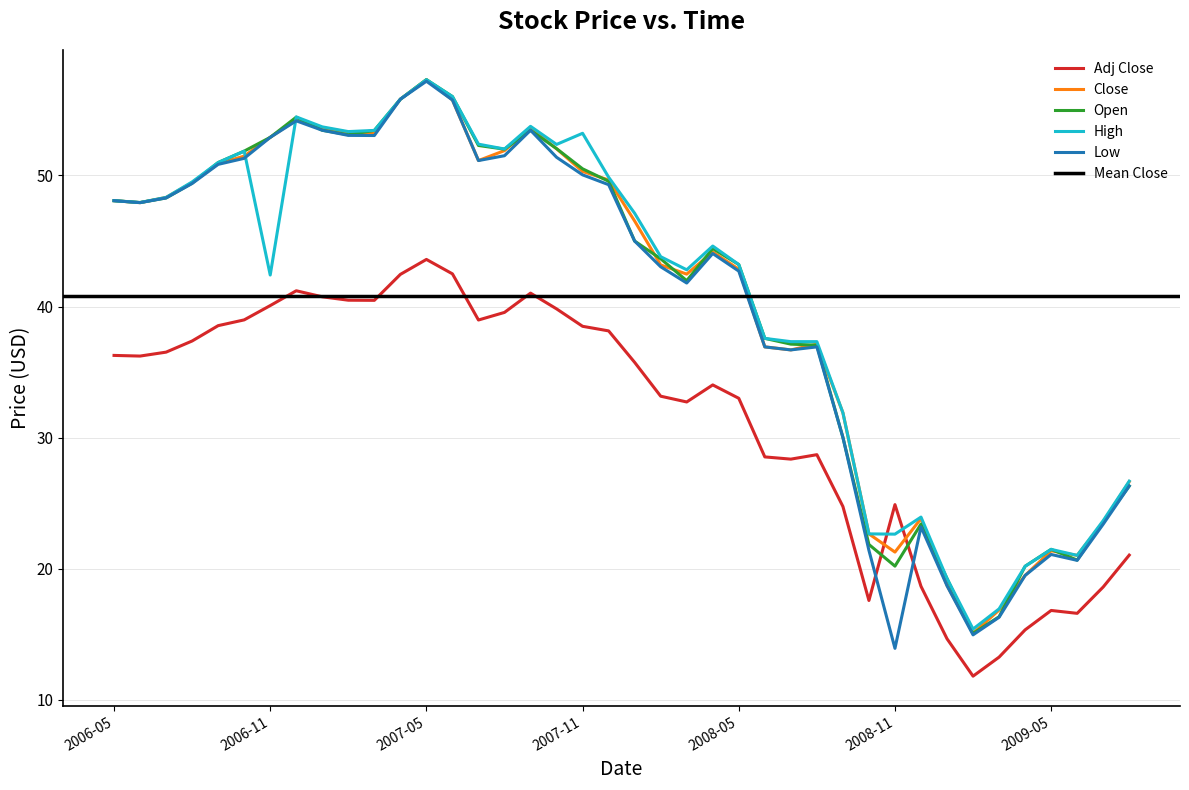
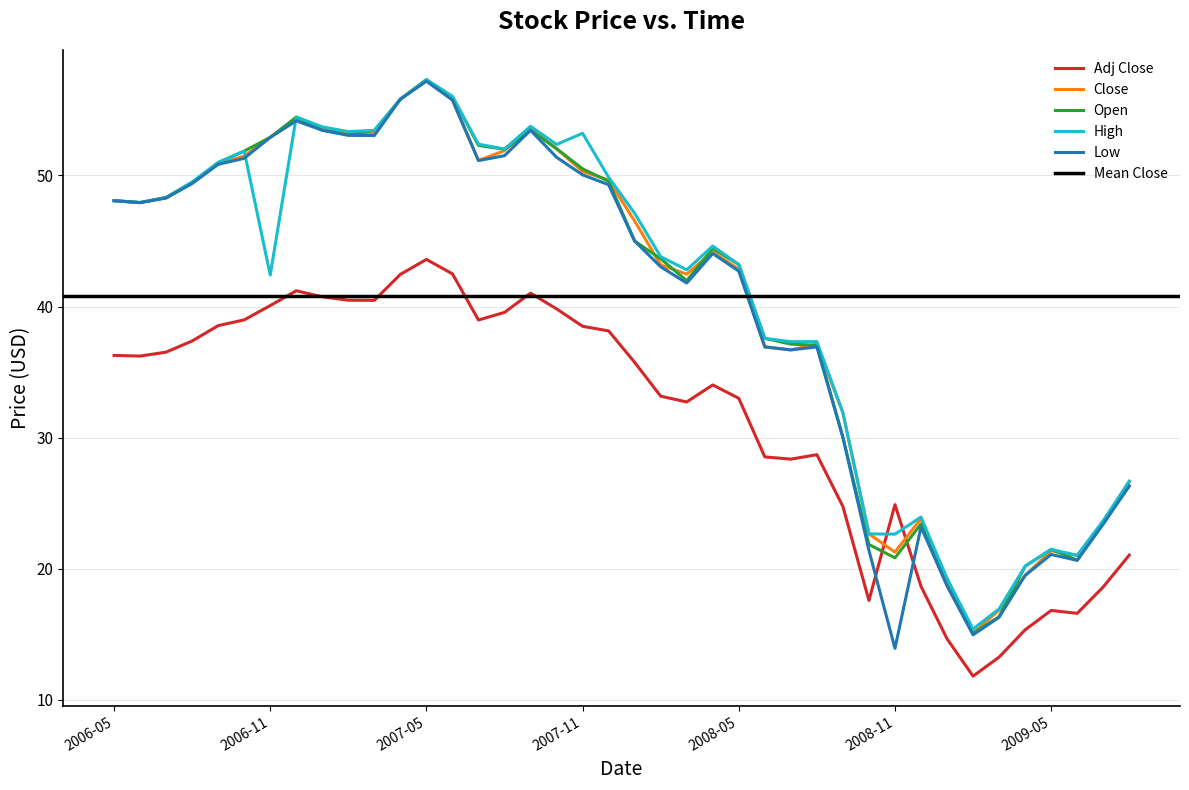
  {
    "Adj Close": {
      "2006-05": 36.3,
      "2006-11": 40.1,
      "2007-05": 43.6,
      "2007-11": 38.5,
      "2008-05": 33.0,
      "2008-11": 24.9,
      "2009-05": 16.8
    },
    "Close": {
      "2007-11": 50.3,
      "2008-11": 21.3
    },
    "Open": {
      "2007-11": 50.5,
-     "2008-11": 20.2
+     "2008-11": 20.8
    },
    "High": {
      "2006-11": 42.4,
      "2007-11": 53.2,
      "2008-11": 22.6
    },
    "Low": {
      "2007-11": 50.0,
      "2008-11": 13.9,
      "2009-05": 21.1
    }
  }
